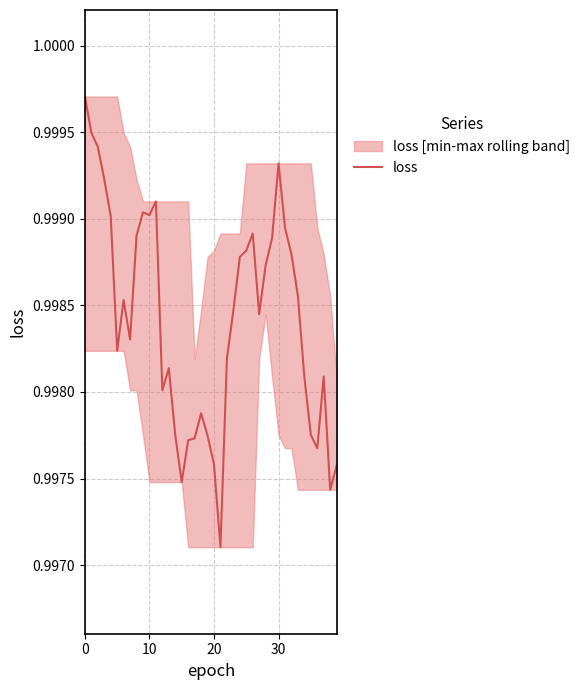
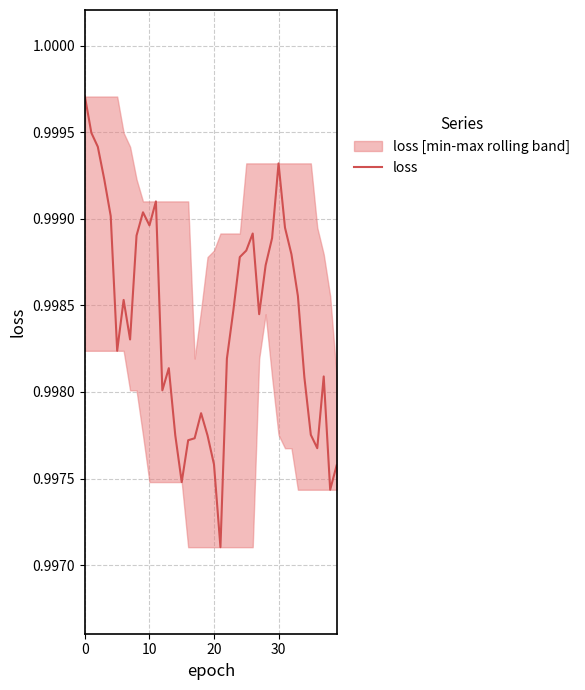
  {
    "loss": {
-     "10": 0.99902,
+     "10": 0.99896,
      "20": 0.99758
    }
  }
